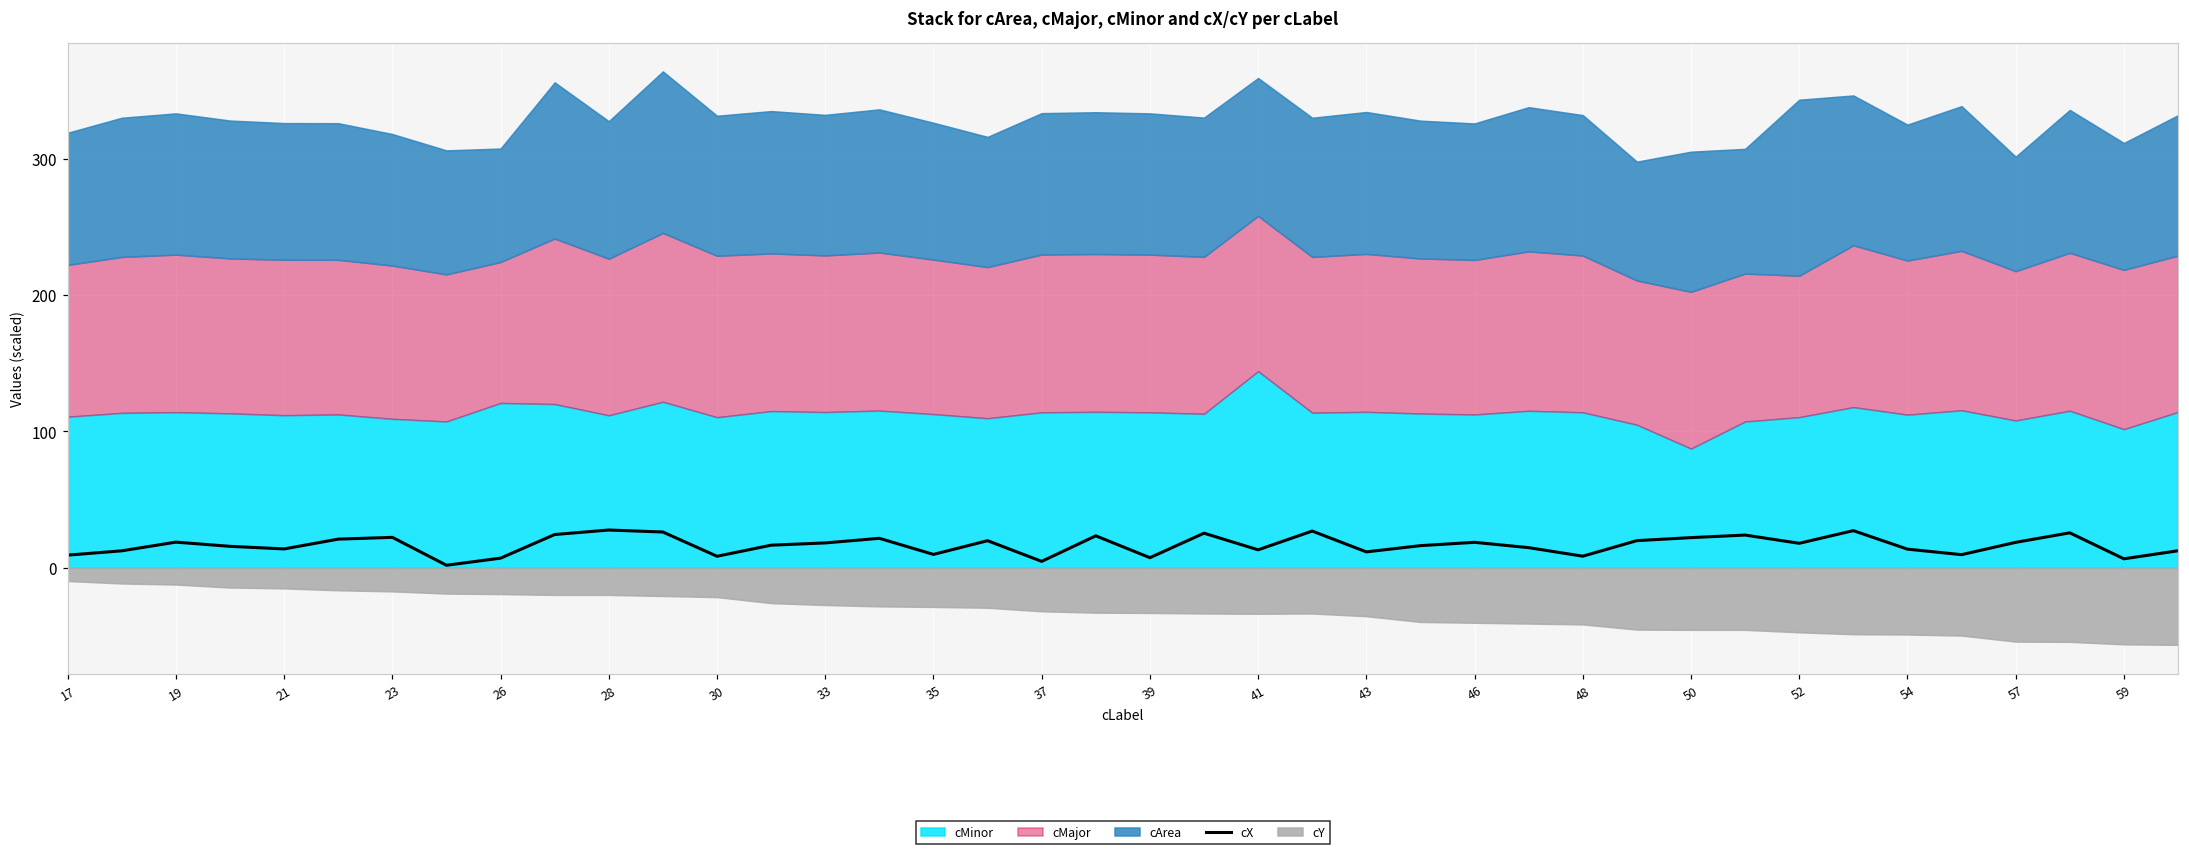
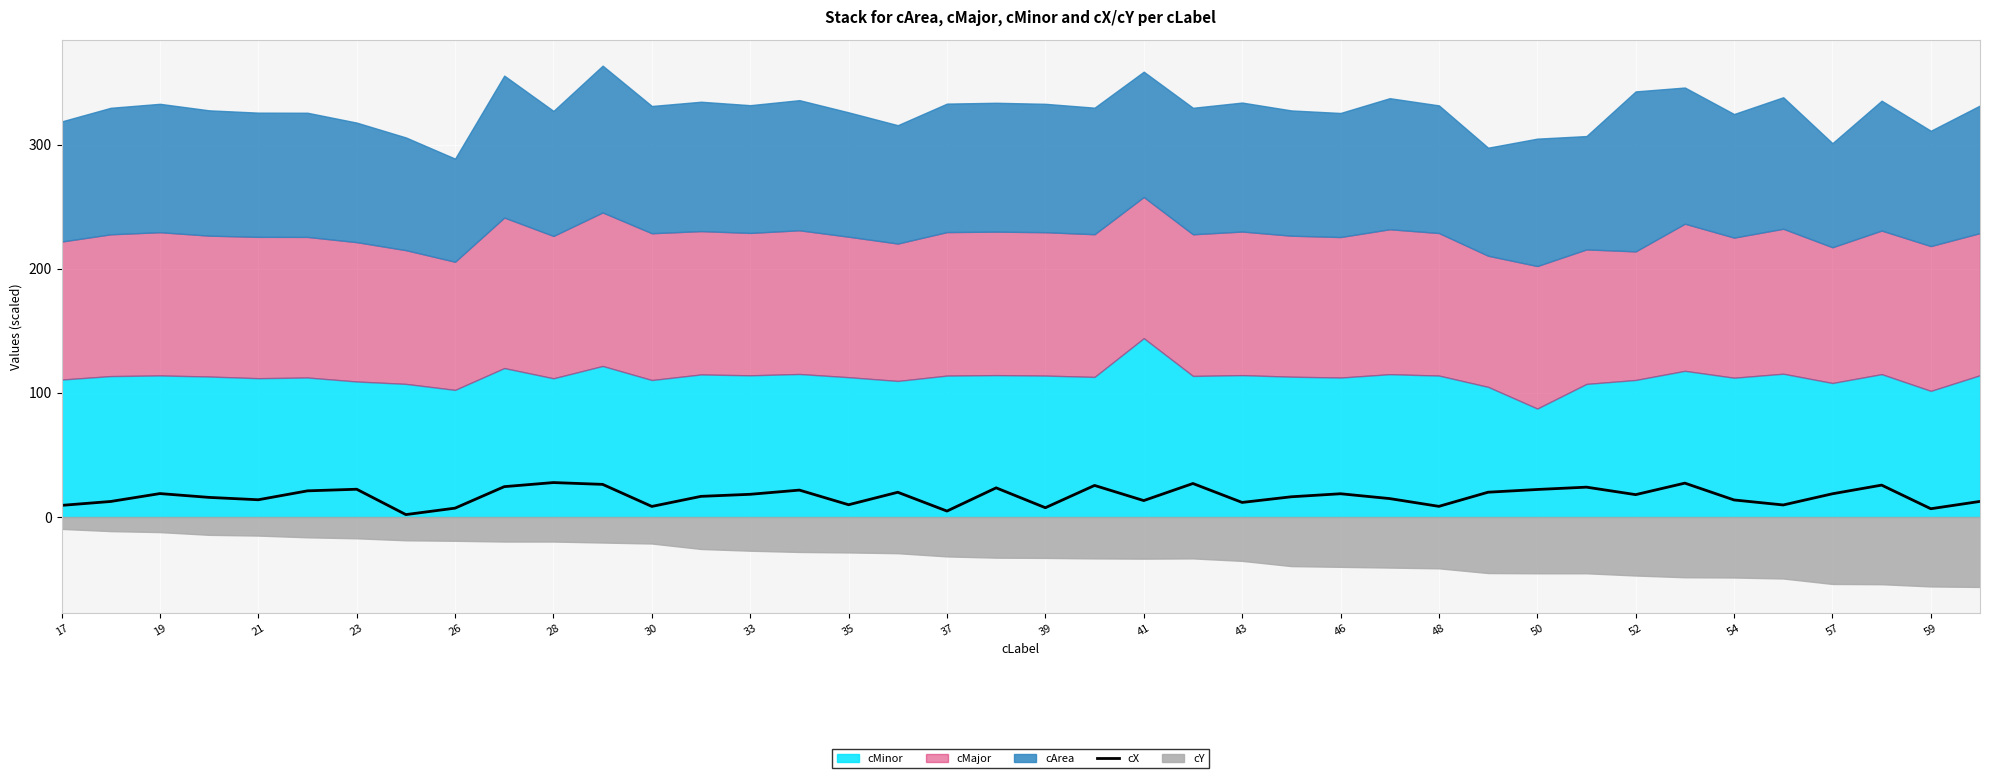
  {
    "cMinor": {
-     "26": 121,
+     "26": 102,
      "28": 112,
      "30": 110,
      "41": 144,
      "43": 114,
      "46": 112,
      "48": 114,
      "50": 87,
      "52": 110,
      "54": 112,
      "57": 108,
      "59": 102
    },
    "cX": {
      "26": 7,
      "28": 28,
      "30": 9,
      "41": 13,
      "43": 12,
      "46": 19,
      "48": 9,
      "50": 22,
      "52": 18,
      "54": 14,
      "57": 19,
      "59": 7
    },
    "cMajor": {
      "26": 103,
      "28": 115,
      "30": 118,
      "41": 114,
      "43": 116,
      "46": 113,
      "48": 115,
      "50": 115,
      "52": 104,
      "54": 113,
      "57": 109,
      "59": 117
    },
    "cArea": {
      "26": 83,
      "28": 101,
      "30": 103,
      "41": 101,
      "43": 104,
      "46": 100,
      "48": 103,
      "50": 103,
      "52": 129,
      "54": 100,
      "57": 84,
      "59": 93
    }
  }
